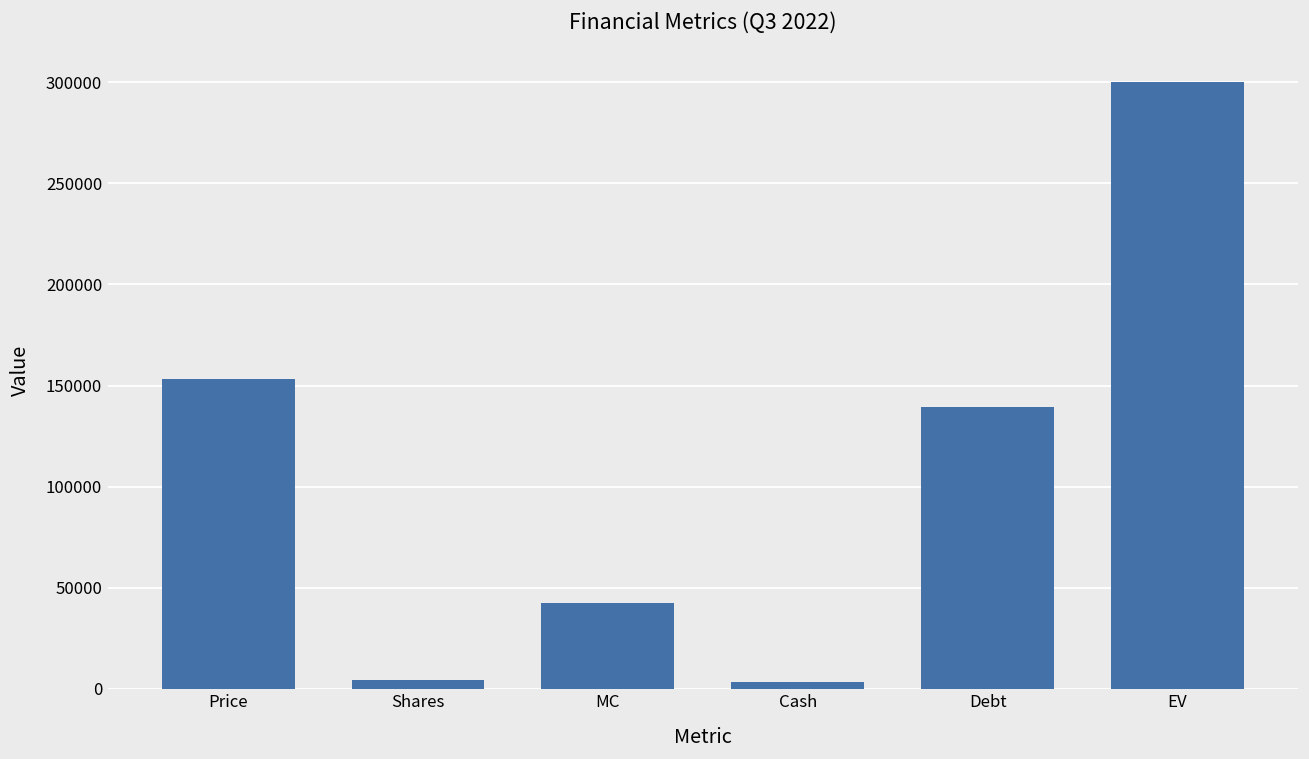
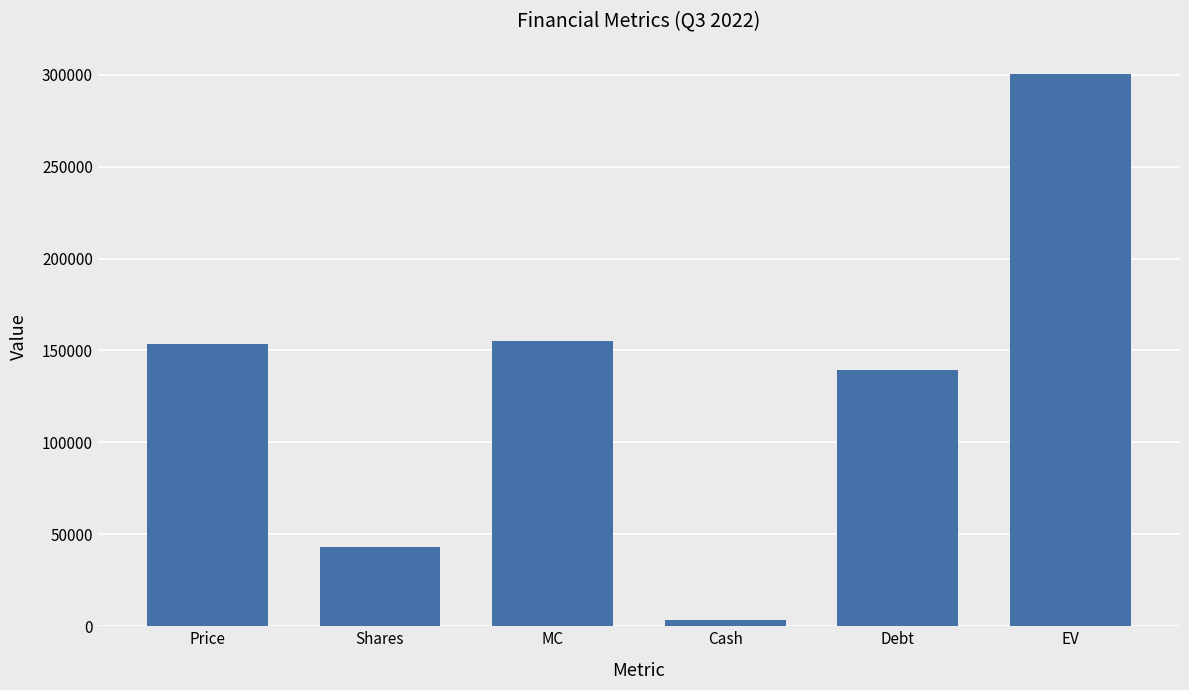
  {
    "Price": 153000,
-   "Shares": 4000,
-   "MC": 43000,
+   "Shares": 43000,
+   "MC": 155000,
    "Cash": 3000,
    "Debt": 139000,
    "EV": 300000
  }
